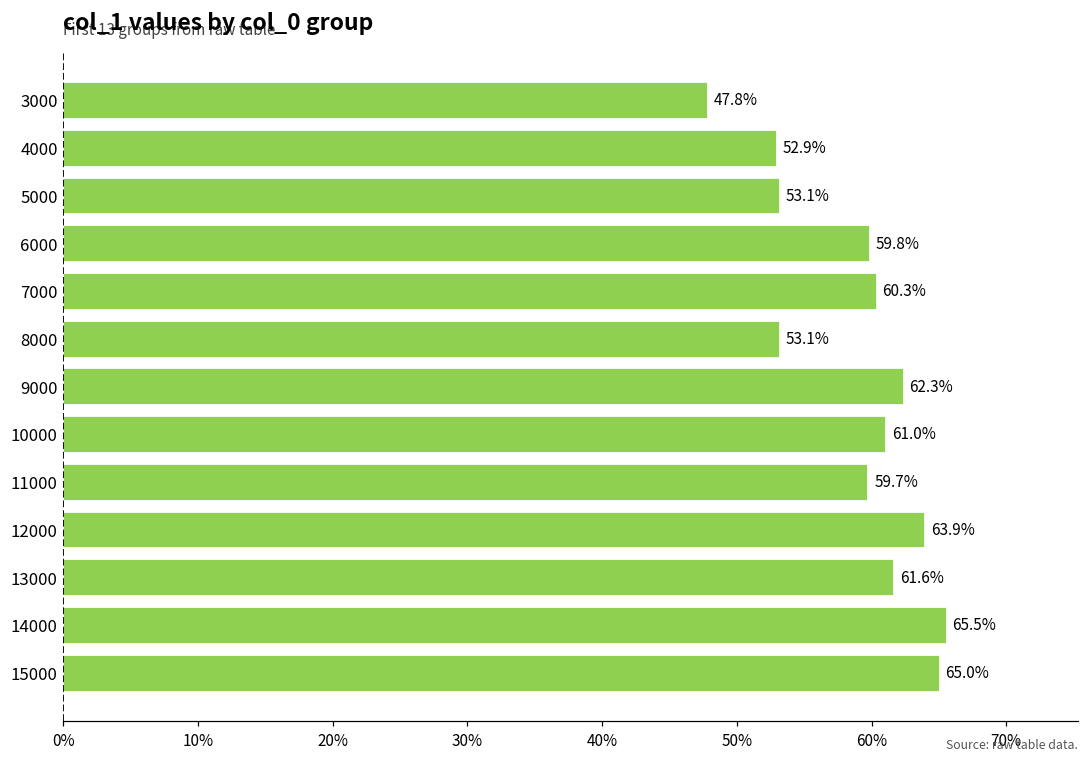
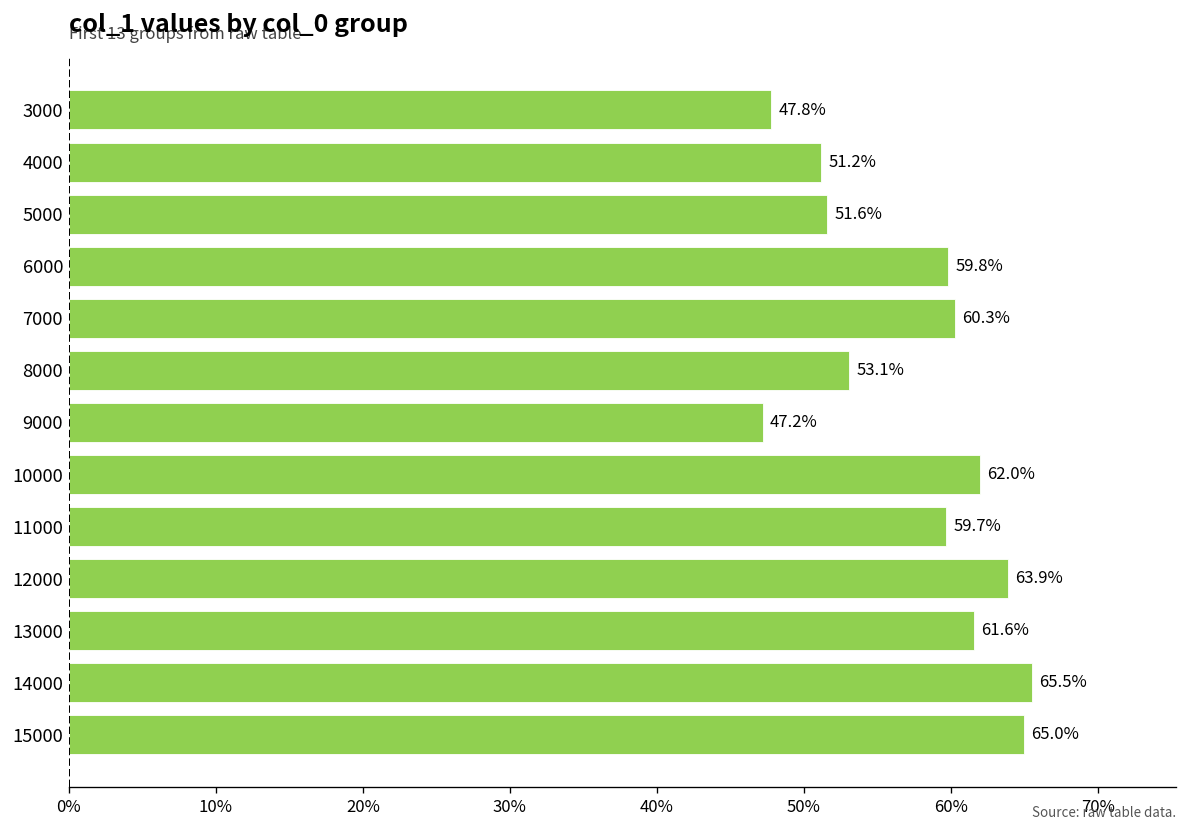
  {
    "3000": "47.8%",
-   "4000": "52.9%",
-   "5000": "53.1%",
+   "4000": "51.2%",
+   "5000": "51.6%",
    "6000": "59.8%",
    "7000": "60.3%",
    "8000": "53.1%",
-   "9000": "62.3%",
-   "10000": "61.0%",
+   "9000": "47.2%",
+   "10000": "62.0%",
    "11000": "59.7%",
    "12000": "63.9%",
    "13000": "61.6%",
    "14000": "65.5%",
    "15000": "65.0%"
  }
